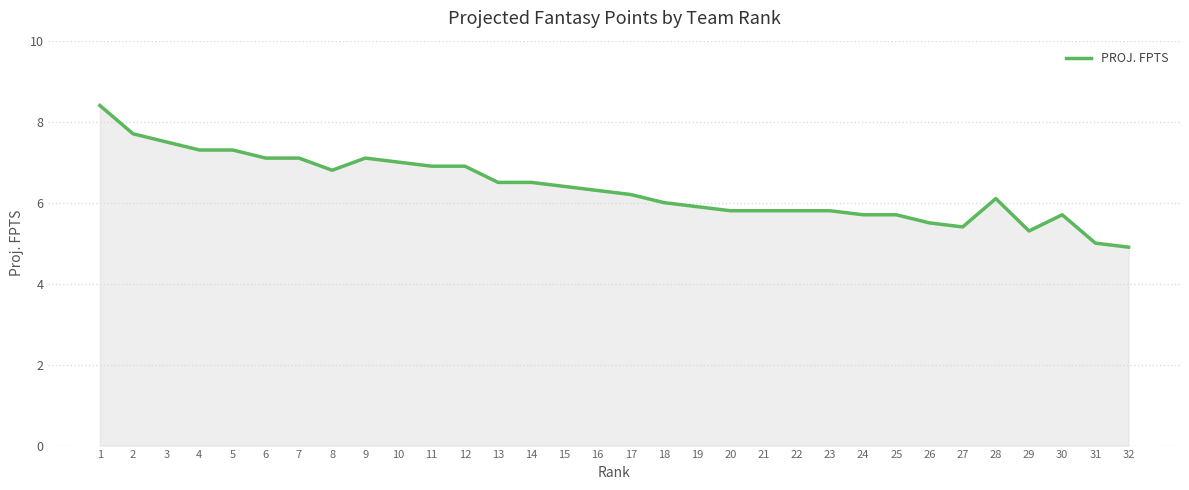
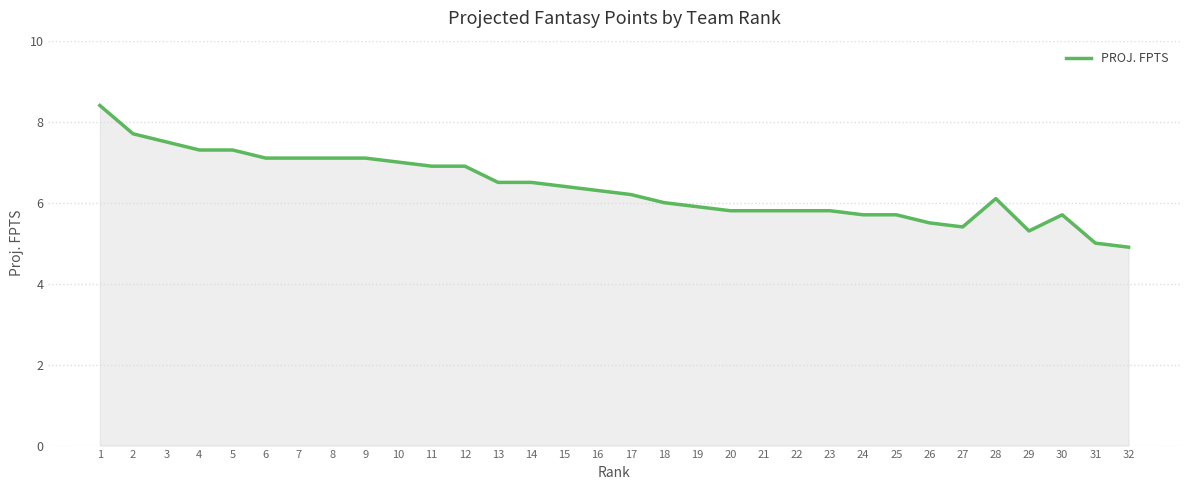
  {
    "1": 8.4,
    "2": 7.7,
    "3": 7.5,
    "4": 7.3,
    "5": 7.3,
    "6": 7.1,
    "7": 7.1,
-   "8": 6.8,
+   "8": 7.1,
    "9": 7.1,
    "10": 7.0,
    "11": 6.9,
    "12": 6.9,
    "13": 6.5,
    "14": 6.5,
    "15": 6.4,
    "16": 6.3,
    "17": 6.2,
    "18": 6.0,
    "19": 5.9,
    "20": 5.8,
    "21": 5.8,
    "22": 5.8,
    "23": 5.8,
    "24": 5.7,
    "25": 5.7,
    "26": 5.5,
    "27": 5.4,
    "28": 6.1,
    "29": 5.3,
    "30": 5.7,
    "31": 5.0,
    "32": 4.9
  }
